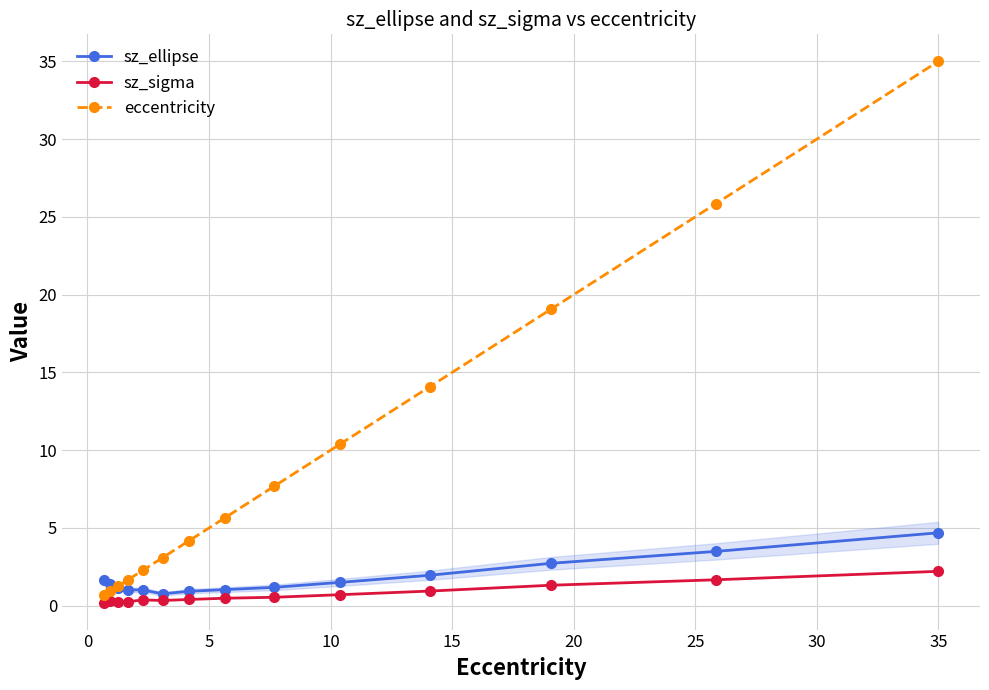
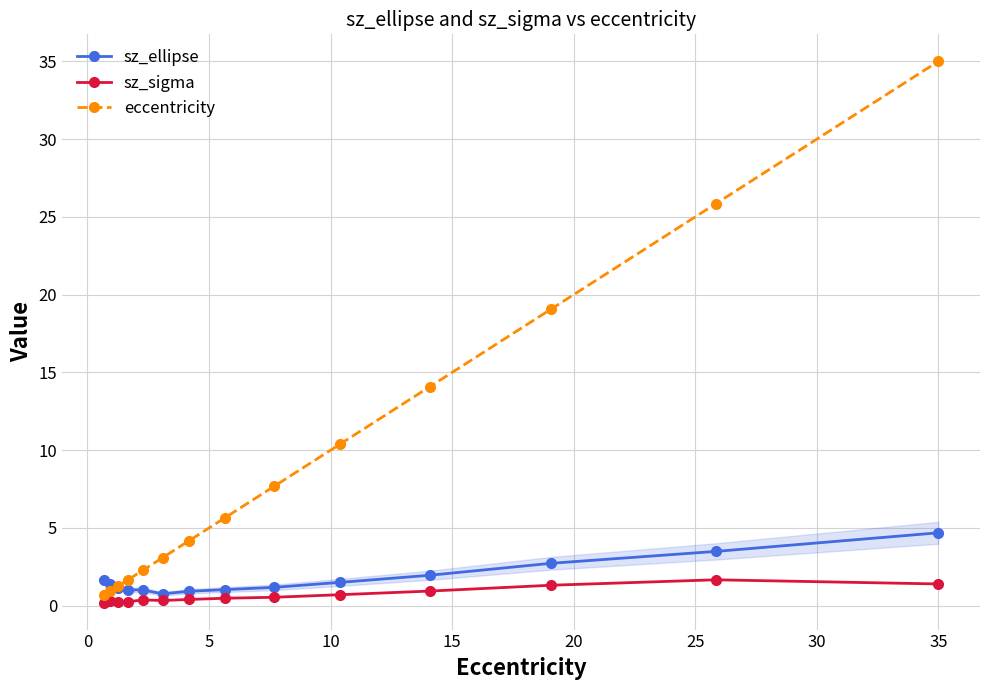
  {
    "sz_sigma": {
-     "35": 2.2
+     "35": 1.4
    },
    "eccentricity": {
      "35": 35.0
    }
  }
